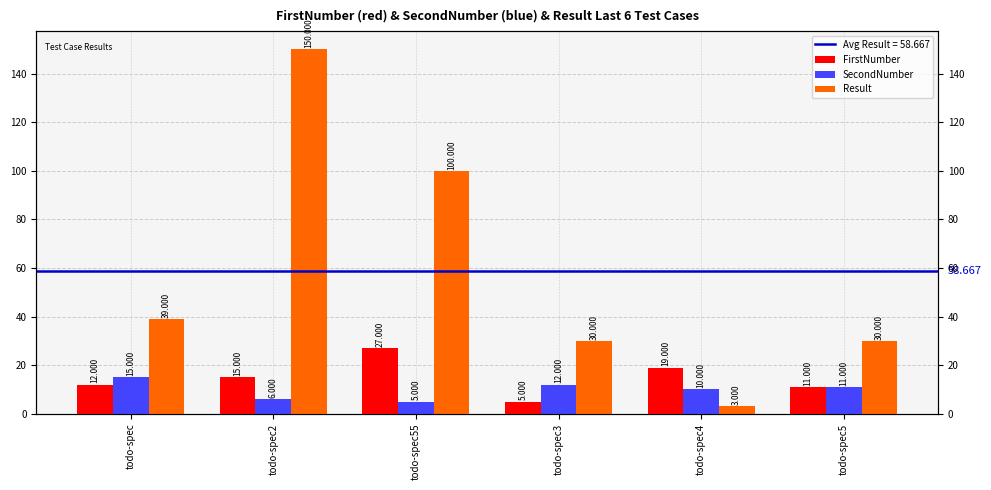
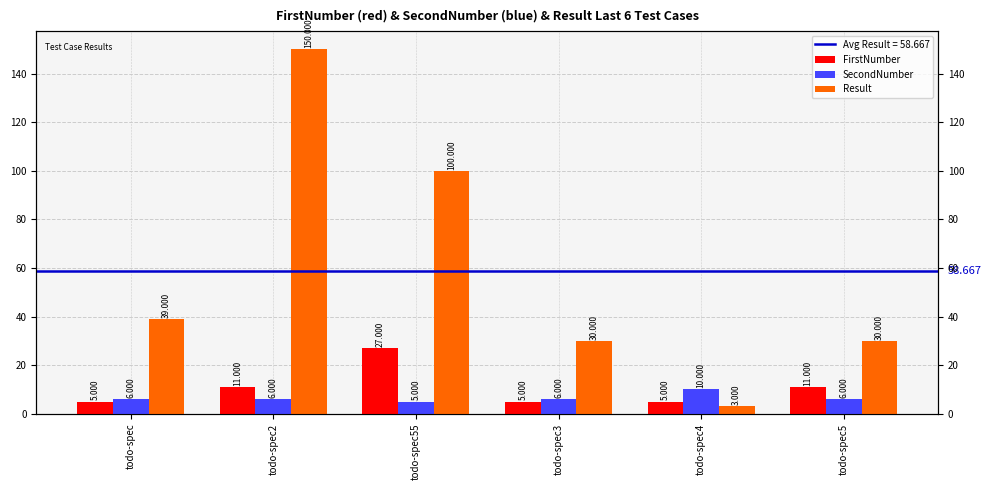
  {
    "FirstNumber": {
-     "todo-spec": 12.000,
-     "todo-spec2": 15.000,
+     "todo-spec": 5.000,
+     "todo-spec2": 11.000,
      "todo-spec55": 27.000,
      "todo-spec3": 5.000,
-     "todo-spec4": 19.000,
+     "todo-spec4": 5.000,
      "todo-spec5": 11.000
    },
    "SecondNumber": {
-     "todo-spec": 15.000,
+     "todo-spec": 6.000,
      "todo-spec2": 6.000,
      "todo-spec55": 5.000,
-     "todo-spec3": 12.000,
+     "todo-spec3": 6.000,
      "todo-spec4": 10.000,
-     "todo-spec5": 11.000
+     "todo-spec5": 6.000
    },
    "Result": {
      "todo-spec": 39.000,
      "todo-spec2": 150.000,
      "todo-spec55": 100.000,
      "todo-spec3": 30.000,
      "todo-spec4": 3.000,
      "todo-spec5": 30.000
    }
  }
